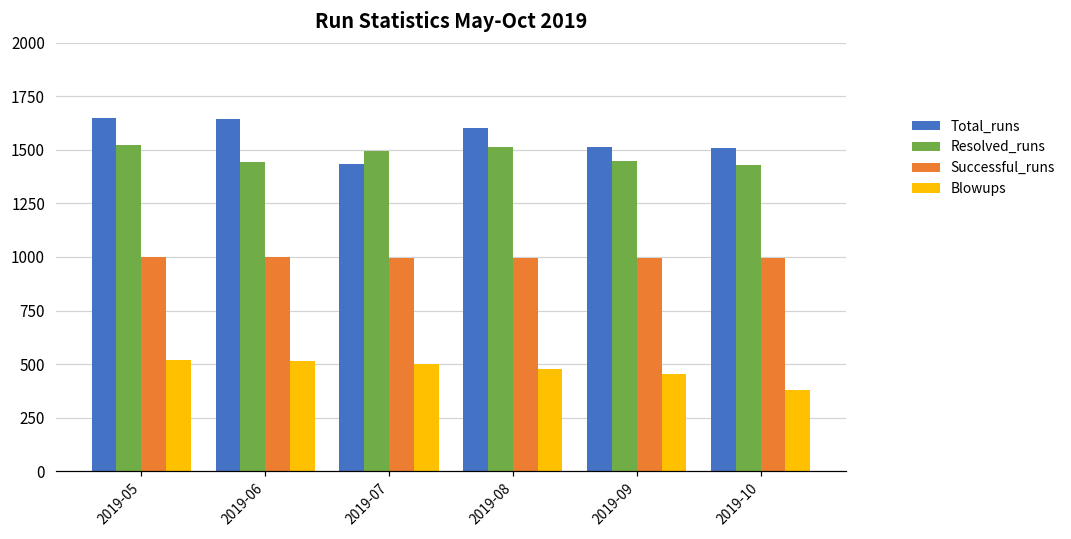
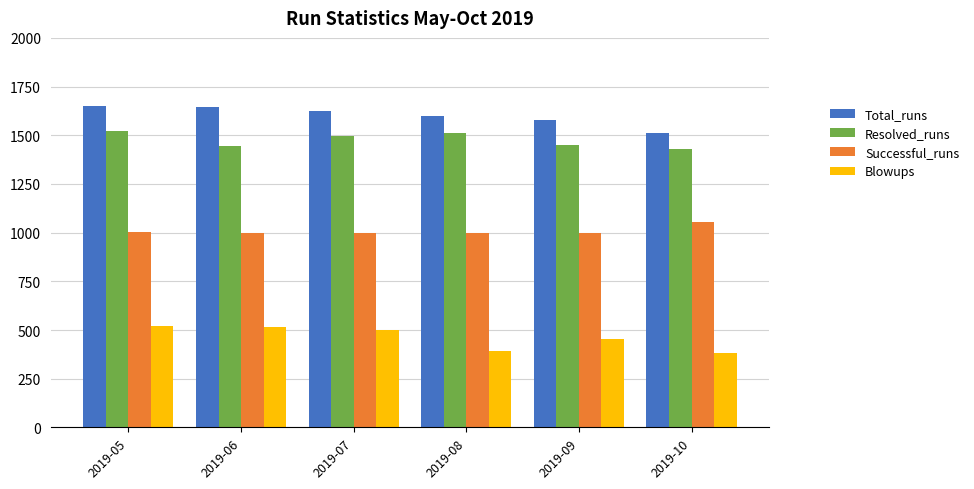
  {
    "Total_runs": {
      "2019-05": 1650,
      "2019-06": 1640,
-     "2019-07": 1430,
+     "2019-07": 1620,
      "2019-08": 1600,
-     "2019-09": 1510,
+     "2019-09": 1580,
      "2019-10": 1510
    },
    "Resolved_runs": {
      "2019-05": 1520,
      "2019-06": 1450,
      "2019-07": 1500,
      "2019-08": 1510,
      "2019-09": 1450,
      "2019-10": 1430
    },
    "Successful_runs": {
      "2019-05": 1000,
      "2019-06": 1000,
      "2019-07": 1000,
      "2019-08": 1000,
      "2019-09": 1000,
-     "2019-10": 1000
+     "2019-10": 1050
    },
    "Blowups": {
      "2019-05": 520,
      "2019-06": 520,
      "2019-07": 500,
-     "2019-08": 480,
+     "2019-08": 390,
      "2019-09": 450,
      "2019-10": 380
    }
  }
